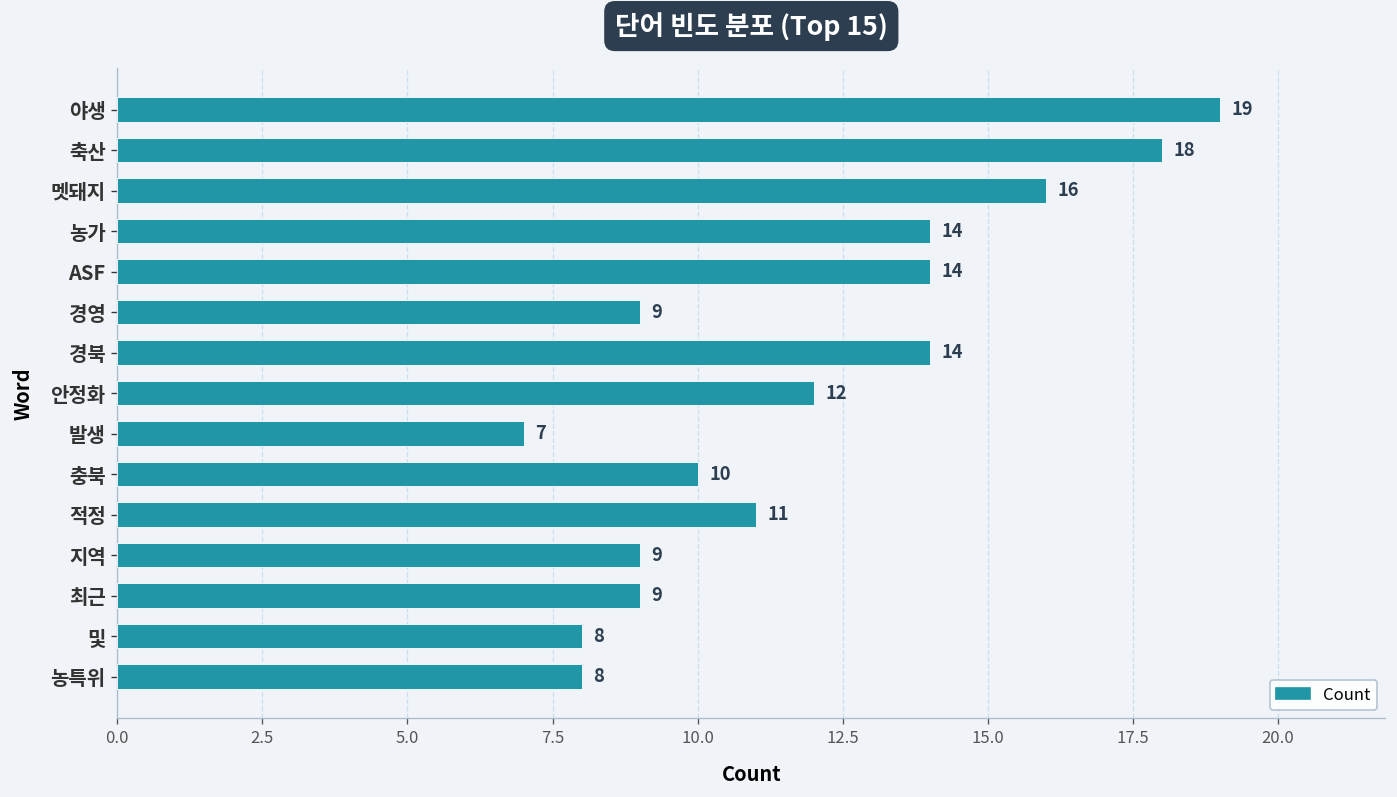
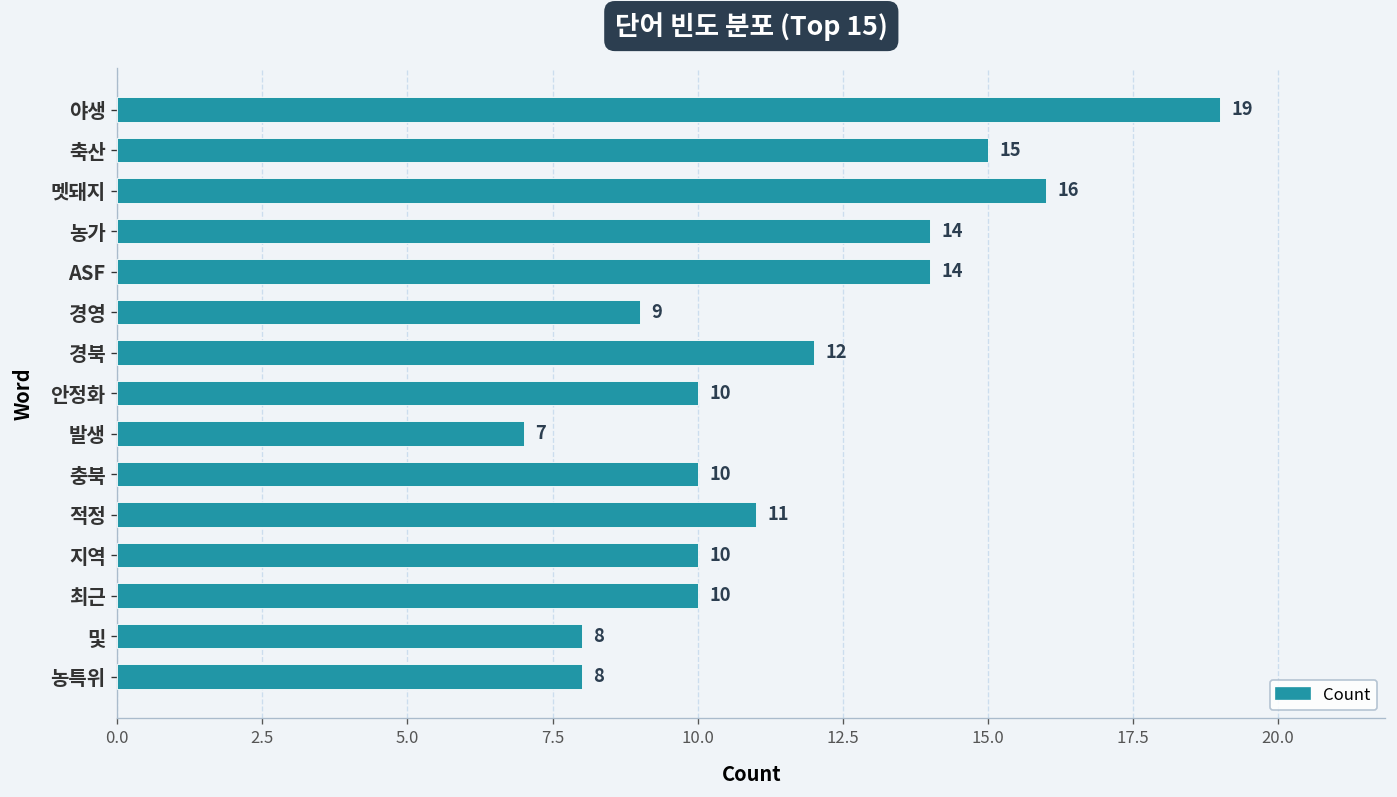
  {
    "야생": 19,
-   "축산": 18,
+   "축산": 15,
    "멧돼지": 16,
    "농가": 14,
    "ASF": 14,
    "경영": 9,
-   "경북": 14,
-   "안정화": 12,
+   "경북": 12,
+   "안정화": 10,
    "발생": 7,
    "충북": 10,
    "적정": 11,
-   "지역": 9,
-   "최근": 9,
+   "지역": 10,
+   "최근": 10,
    "및": 8,
    "농특위": 8
  }
